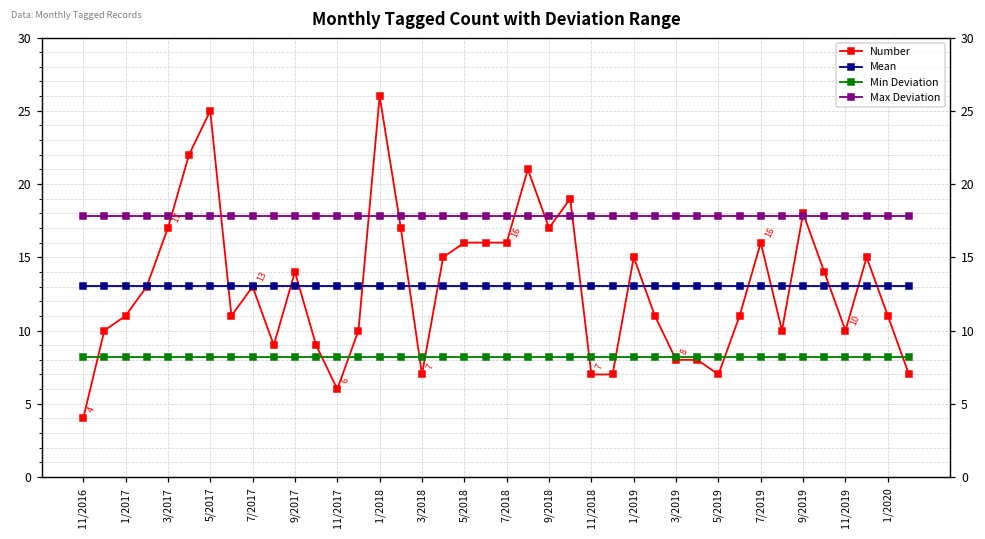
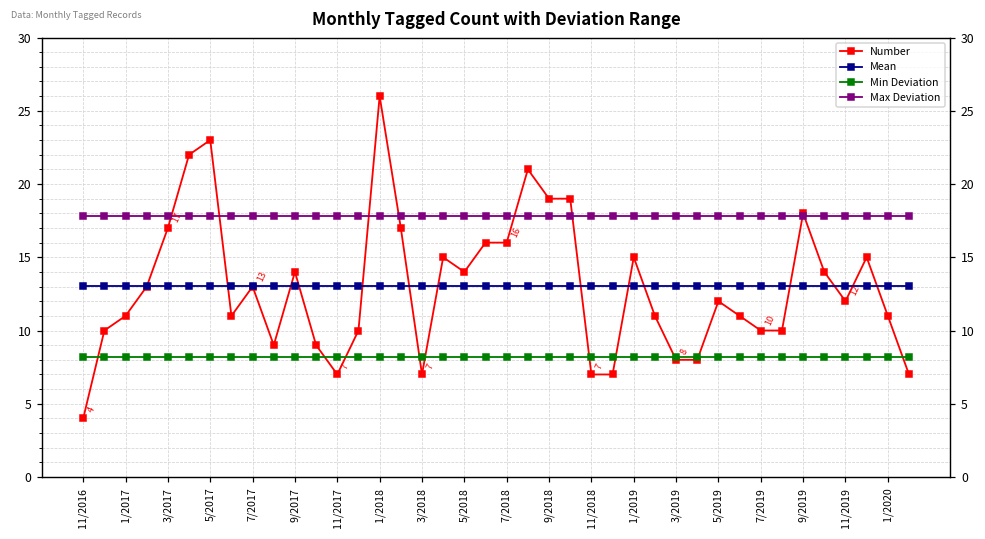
  {
    "Number": {
      "11/2016": 4,
      "3/2017": 17,
-     "5/2017": 25,
-     "11/2017": 6,
+     "5/2017": 23,
+     "11/2017": 7,
      "3/2018": 7,
-     "5/2018": 16,
+     "5/2018": 14,
      "7/2018": 16,
-     "9/2018": 17,
+     "9/2018": 19,
      "11/2018": 7,
-     "5/2019": 7,
-     "7/2019": 16,
-     "11/2019": 10
+     "5/2019": 12,
+     "7/2019": 10,
+     "11/2019": 12
    },
    "Mean": {
      "11/2016": 13,
      "1/2017": 13,
      "3/2017": 13,
      "5/2017": 13,
      "11/2017": 13,
      "1/2018": 13,
      "3/2018": 13,
      "5/2018": 13,
      "7/2018": 13,
      "9/2018": 13,
      "11/2018": 13,
      "1/2019": 13,
      "3/2019": 13,
      "5/2019": 13,
      "7/2019": 13,
      "9/2019": 13,
      "11/2019": 13,
      "1/2020": 13
    },
    "Min Deviation": {
      "3/2019": 8
    },
    "Max Deviation": {
      "11/2016": 18,
      "1/2017": 18,
      "5/2017": 18,
      "7/2017": 18,
      "9/2017": 18,
      "11/2017": 18,
      "1/2018": 18,
      "3/2018": 18,
      "5/2018": 18,
      "7/2018": 18,
      "9/2018": 18,
      "11/2018": 18,
      "1/2019": 18,
      "3/2019": 18,
      "5/2019": 18,
      "7/2019": 18,
      "11/2019": 18,
      "1/2020": 18
    }
  }
